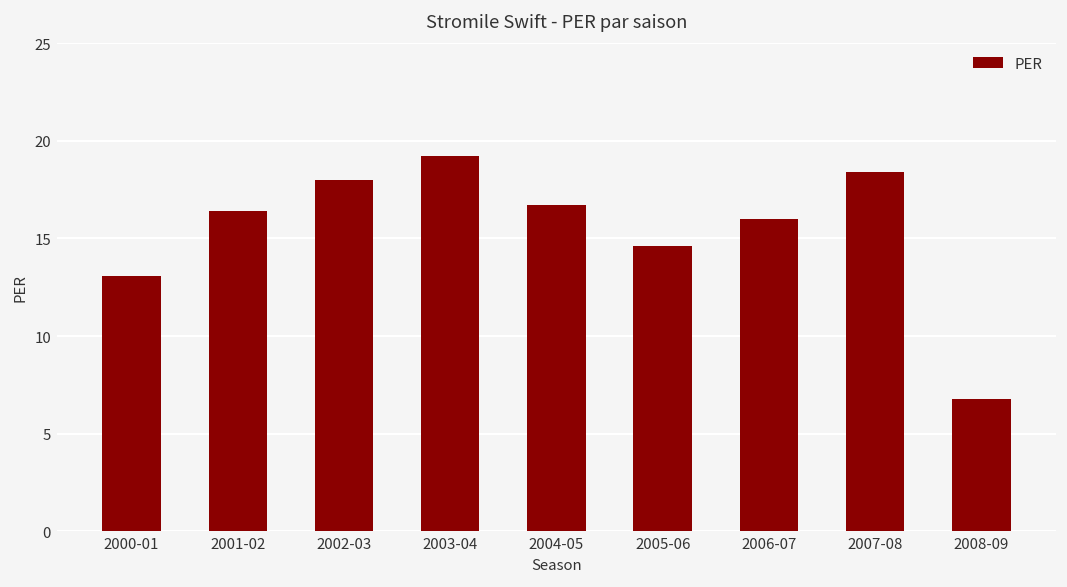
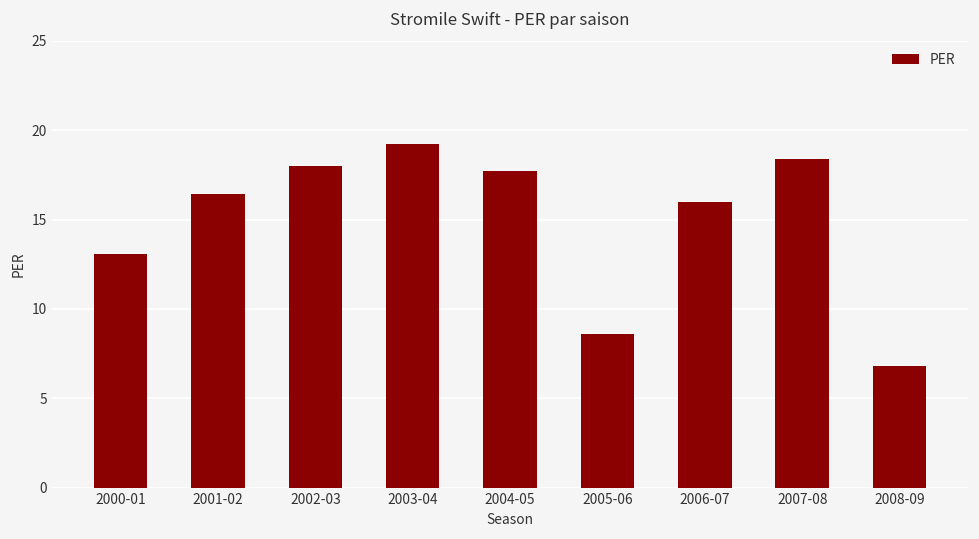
  {
    "2000-01": 13.1,
    "2001-02": 16.4,
    "2002-03": 18.0,
    "2003-04": 19.2,
-   "2004-05": 16.7,
-   "2005-06": 14.6,
+   "2004-05": 17.7,
+   "2005-06": 8.6,
    "2006-07": 16.0,
    "2007-08": 18.4,
    "2008-09": 6.8
  }
